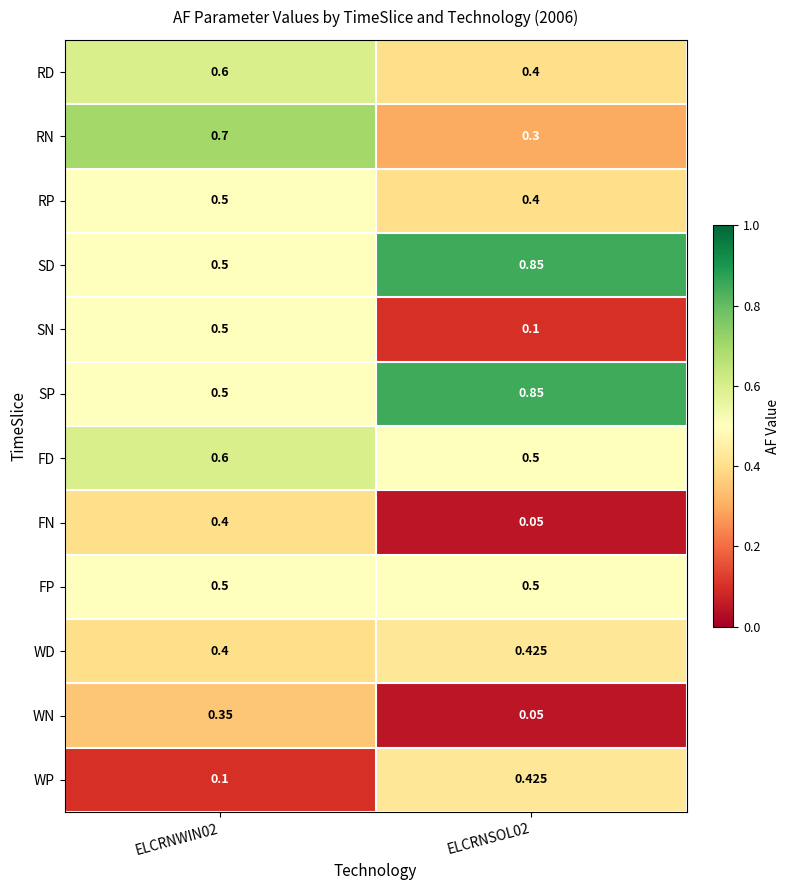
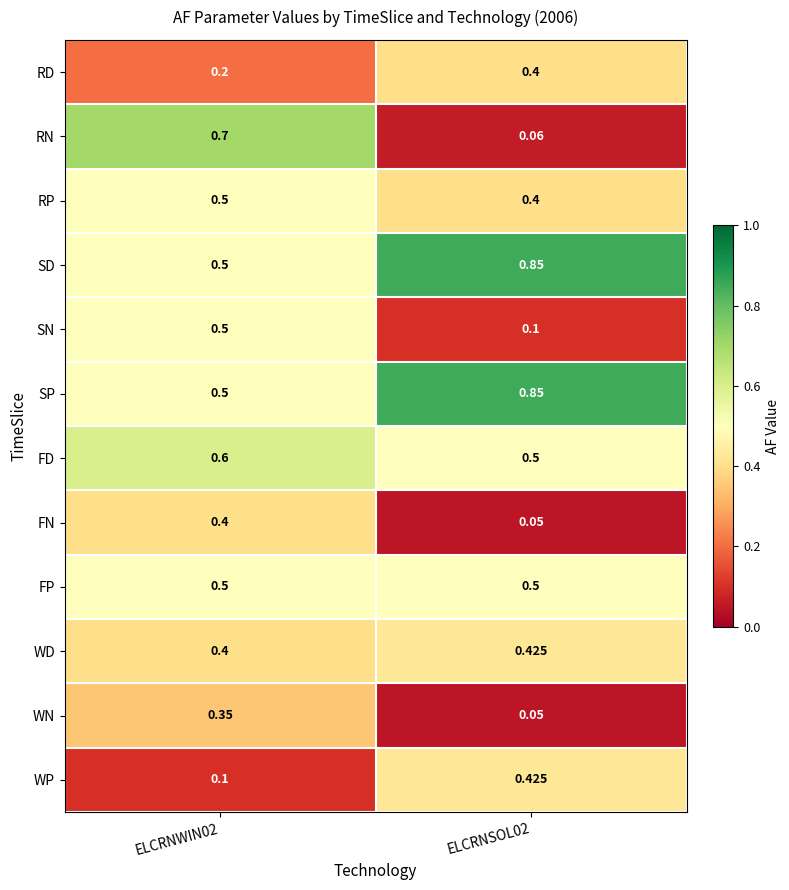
  {
    "RD": {
-     "ELCRNWIN02": 0.6,
+     "ELCRNWIN02": 0.2,
      "ELCRNSOL02": 0.4
    },
    "RN": {
      "ELCRNWIN02": 0.7,
-     "ELCRNSOL02": 0.3
+     "ELCRNSOL02": 0.06
    },
    "RP": {
      "ELCRNWIN02": 0.5,
      "ELCRNSOL02": 0.4
    },
    "SD": {
      "ELCRNWIN02": 0.5,
      "ELCRNSOL02": 0.85
    },
    "SN": {
      "ELCRNWIN02": 0.5,
      "ELCRNSOL02": 0.1
    },
    "SP": {
      "ELCRNWIN02": 0.5,
      "ELCRNSOL02": 0.85
    },
    "FD": {
      "ELCRNWIN02": 0.6,
      "ELCRNSOL02": 0.5
    },
    "FN": {
      "ELCRNWIN02": 0.4,
      "ELCRNSOL02": 0.05
    },
    "FP": {
      "ELCRNWIN02": 0.5,
      "ELCRNSOL02": 0.5
    },
    "WD": {
      "ELCRNWIN02": 0.4,
      "ELCRNSOL02": 0.425
    },
    "WN": {
      "ELCRNWIN02": 0.35,
      "ELCRNSOL02": 0.05
    },
    "WP": {
      "ELCRNWIN02": 0.1,
      "ELCRNSOL02": 0.425
    }
  }
